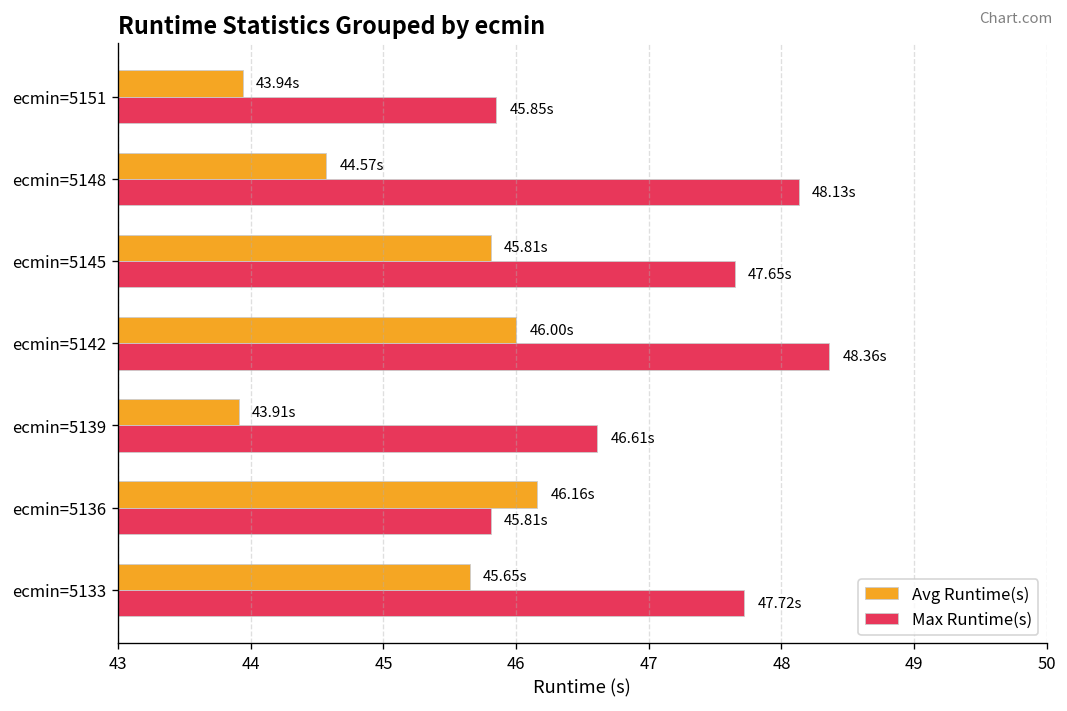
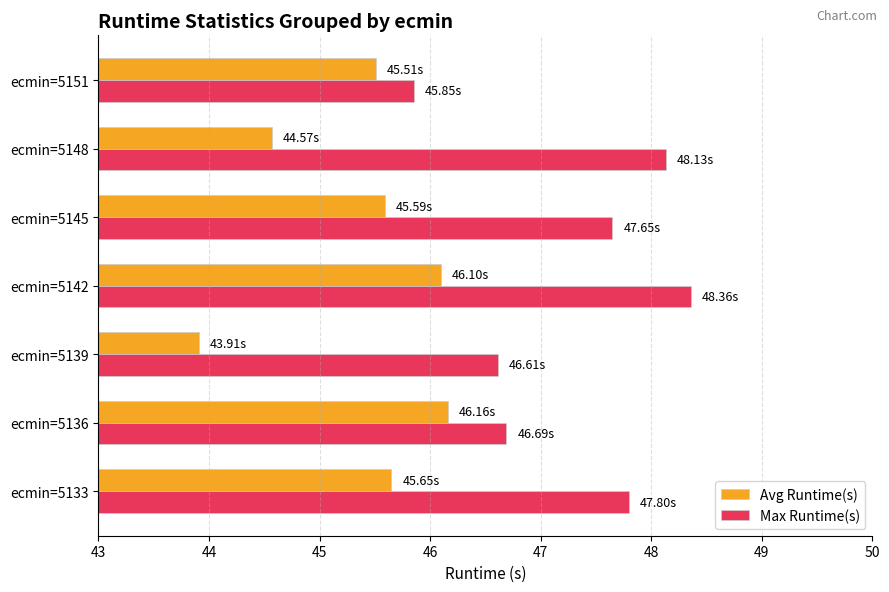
  {
    "Avg Runtime(s)": {
-     "ecmin=5151": "43.94s",
+     "ecmin=5151": "45.51s",
      "ecmin=5148": "44.57s",
-     "ecmin=5145": "45.81s",
-     "ecmin=5142": "46.00s",
+     "ecmin=5145": "45.59s",
+     "ecmin=5142": "46.10s",
      "ecmin=5139": "43.91s",
      "ecmin=5136": "46.16s",
      "ecmin=5133": "45.65s"
    },
    "Max Runtime(s)": {
      "ecmin=5151": "45.85s",
      "ecmin=5148": "48.13s",
      "ecmin=5145": "47.65s",
      "ecmin=5142": "48.36s",
      "ecmin=5139": "46.61s",
-     "ecmin=5136": "45.81s",
-     "ecmin=5133": "47.72s"
+     "ecmin=5136": "46.69s",
+     "ecmin=5133": "47.80s"
    }
  }
